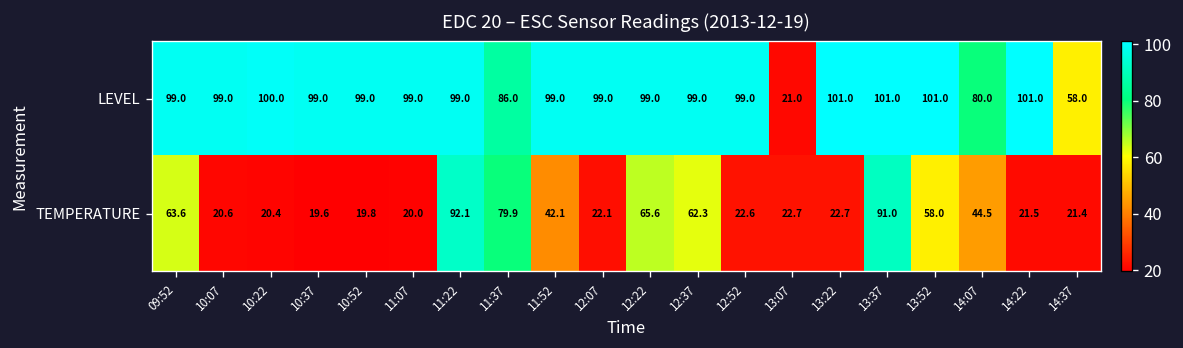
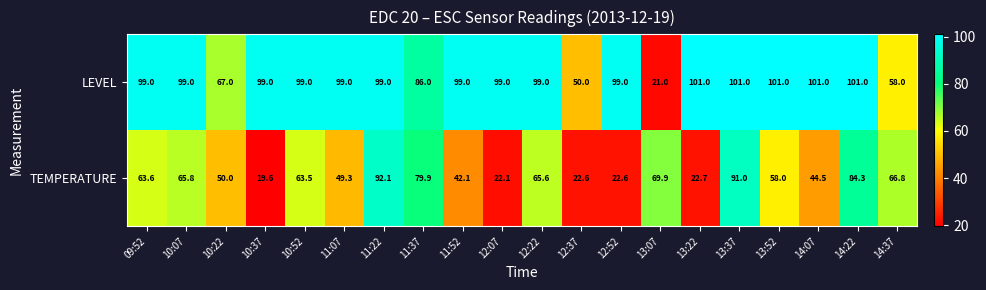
  {
    "LEVEL": {
      "09:52": 99.0,
      "10:07": 99.0,
-     "10:22": 100.0,
+     "10:22": 67.0,
      "10:37": 99.0,
      "10:52": 99.0,
      "11:07": 99.0,
      "11:22": 99.0,
      "11:37": 86.0,
      "11:52": 99.0,
      "12:07": 99.0,
      "12:22": 99.0,
-     "12:37": 99.0,
+     "12:37": 50.0,
      "12:52": 99.0,
      "13:07": 21.0,
      "13:22": 101.0,
      "13:37": 101.0,
      "13:52": 101.0,
-     "14:07": 80.0,
+     "14:07": 101.0,
      "14:22": 101.0,
      "14:37": 58.0
    },
    "TEMPERATURE": {
      "09:52": 63.6,
-     "10:07": 20.6,
-     "10:22": 20.4,
+     "10:07": 65.8,
+     "10:22": 50.0,
      "10:37": 19.6,
-     "10:52": 19.8,
-     "11:07": 20.0,
+     "10:52": 63.5,
+     "11:07": 49.3,
      "11:22": 92.1,
      "11:37": 79.9,
      "11:52": 42.1,
      "12:07": 22.1,
      "12:22": 65.6,
-     "12:37": 62.3,
+     "12:37": 22.6,
      "12:52": 22.6,
-     "13:07": 22.7,
+     "13:07": 69.9,
      "13:22": 22.7,
      "13:37": 91.0,
      "13:52": 58.0,
      "14:07": 44.5,
-     "14:22": 21.5,
-     "14:37": 21.4
+     "14:22": 84.3,
+     "14:37": 66.8
    }
  }
